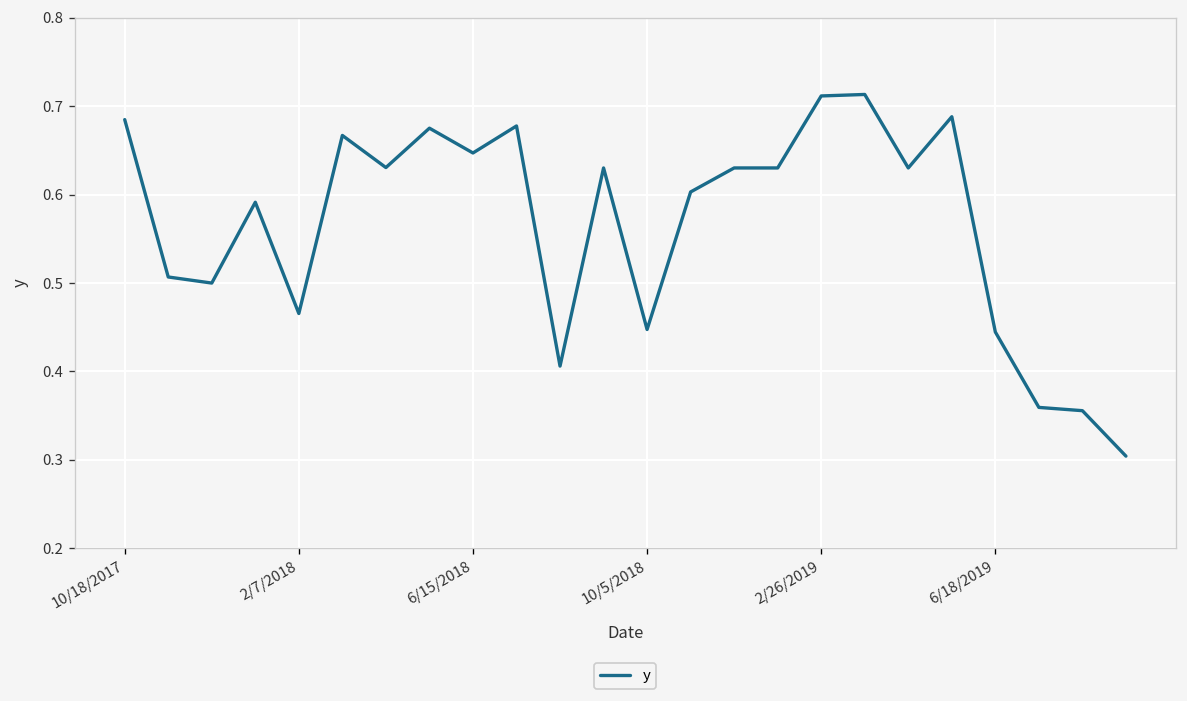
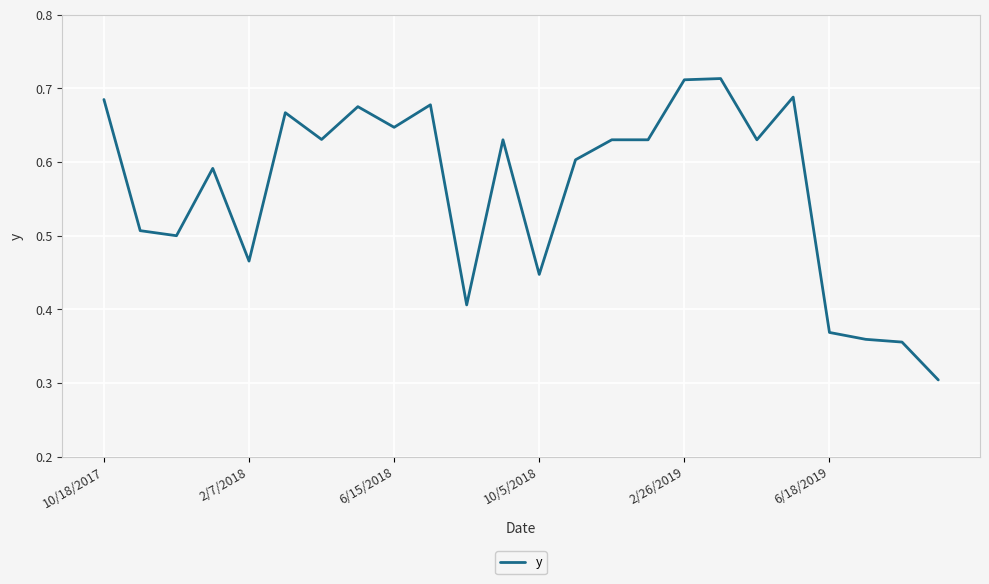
  {
    "10/18/2017": 0.68,
    "2/7/2018": 0.47,
    "6/15/2018": 0.65,
    "10/5/2018": 0.45,
    "2/26/2019": 0.71,
-   "6/18/2019": 0.44
+   "6/18/2019": 0.37
  }
